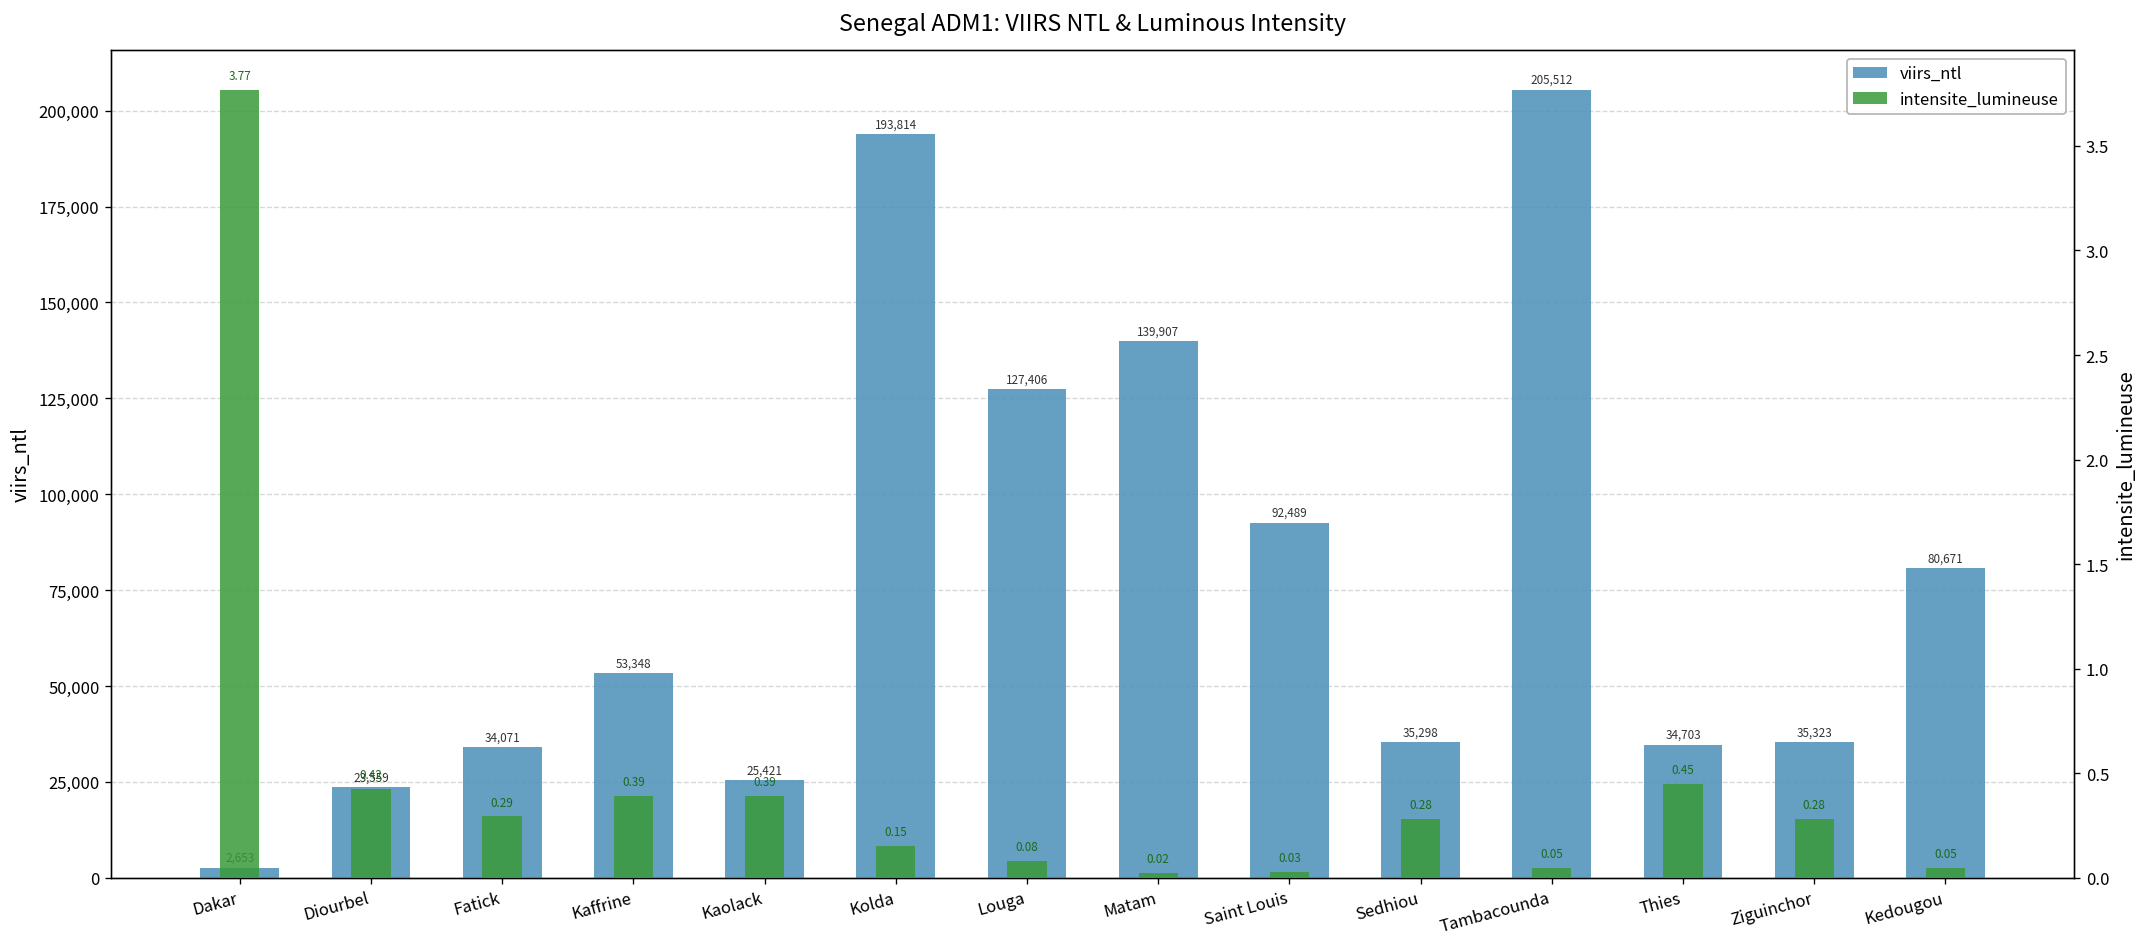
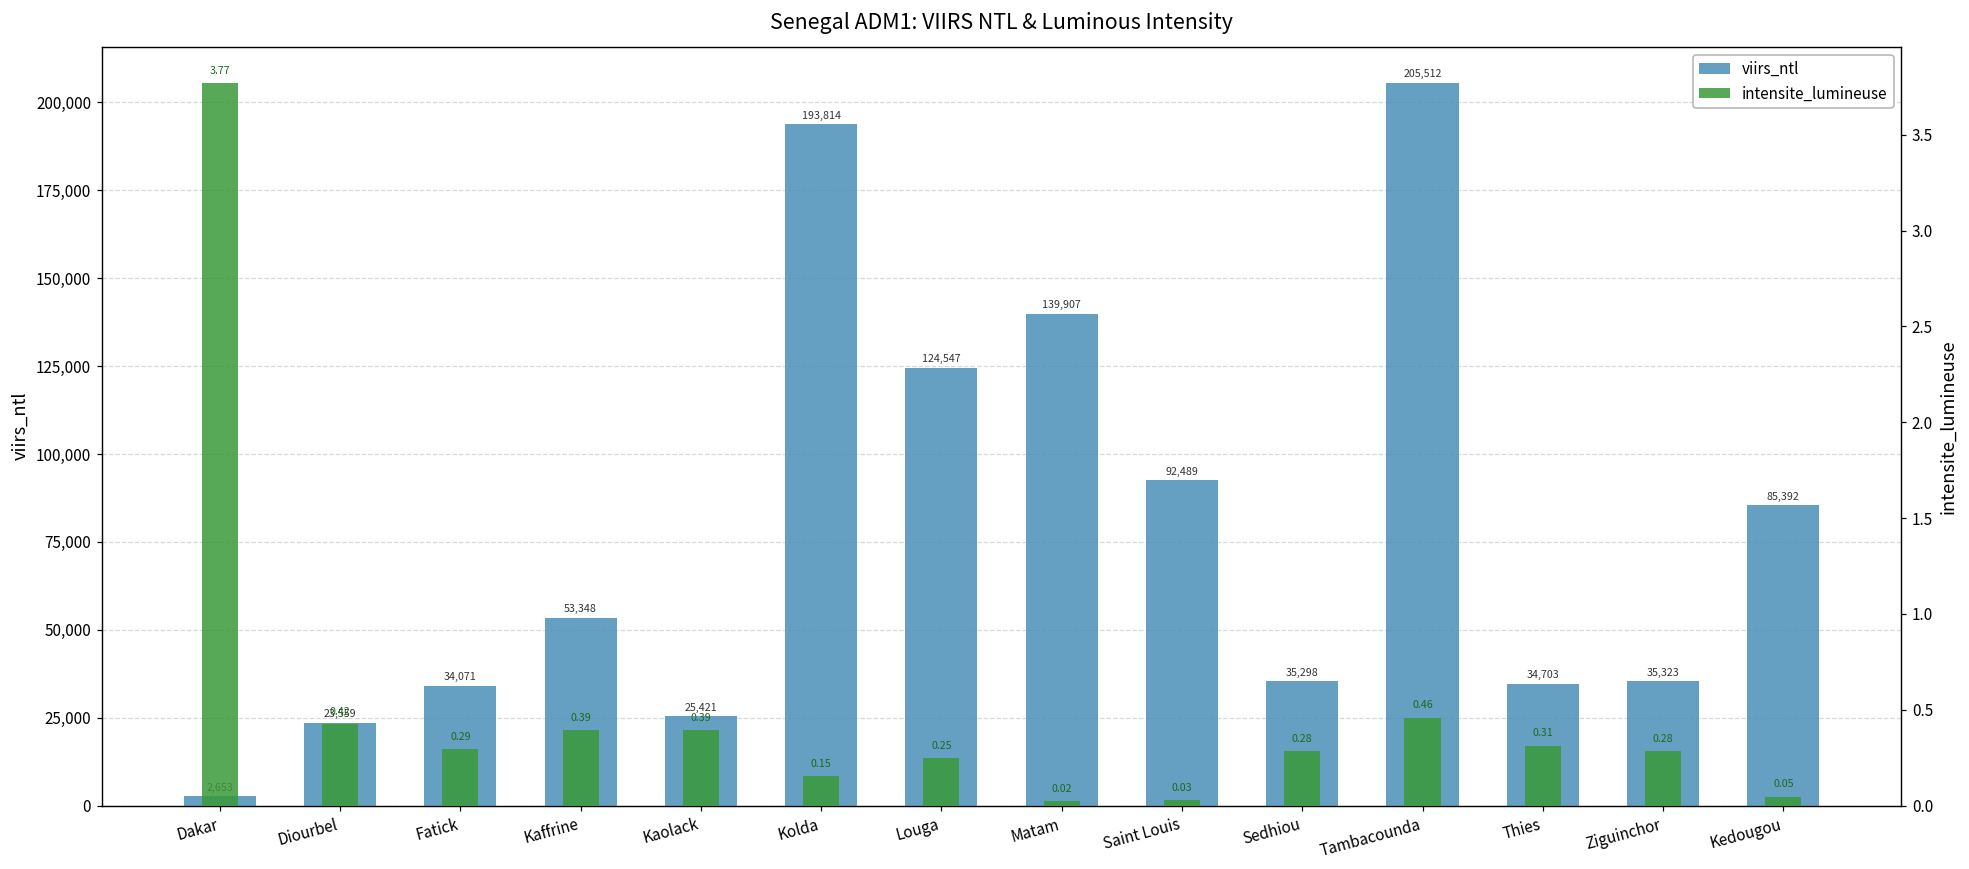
  {
    "viirs_ntl": {
      "Fatick": "34,071",
      "Kaffrine": "53,348",
      "Kaolack": "25,421",
      "Kolda": "193,814",
-     "Louga": "127,406",
+     "Louga": "124,547",
      "Matam": "139,907",
      "Saint Louis": "92,489",
      "Sedhiou": "35,298",
      "Tambacounda": "205,512",
      "Thies": "34,703",
      "Ziguinchor": "35,323",
-     "Kedougou": "80,671"
+     "Kedougou": "85,392"
    },
    "intensite_lumineuse": {
      "Dakar": "3.77",
      "Fatick": "0.29",
      "Kaffrine": "0.39",
      "Kaolack": "0.39",
      "Kolda": "0.15",
-     "Louga": "0.08",
+     "Louga": "0.25",
      "Matam": "0.02",
      "Saint Louis": "0.03",
      "Sedhiou": "0.28",
-     "Tambacounda": "0.05",
-     "Thies": "0.45",
+     "Tambacounda": "0.46",
+     "Thies": "0.31",
      "Ziguinchor": "0.28",
      "Kedougou": "0.05"
    }
  }
